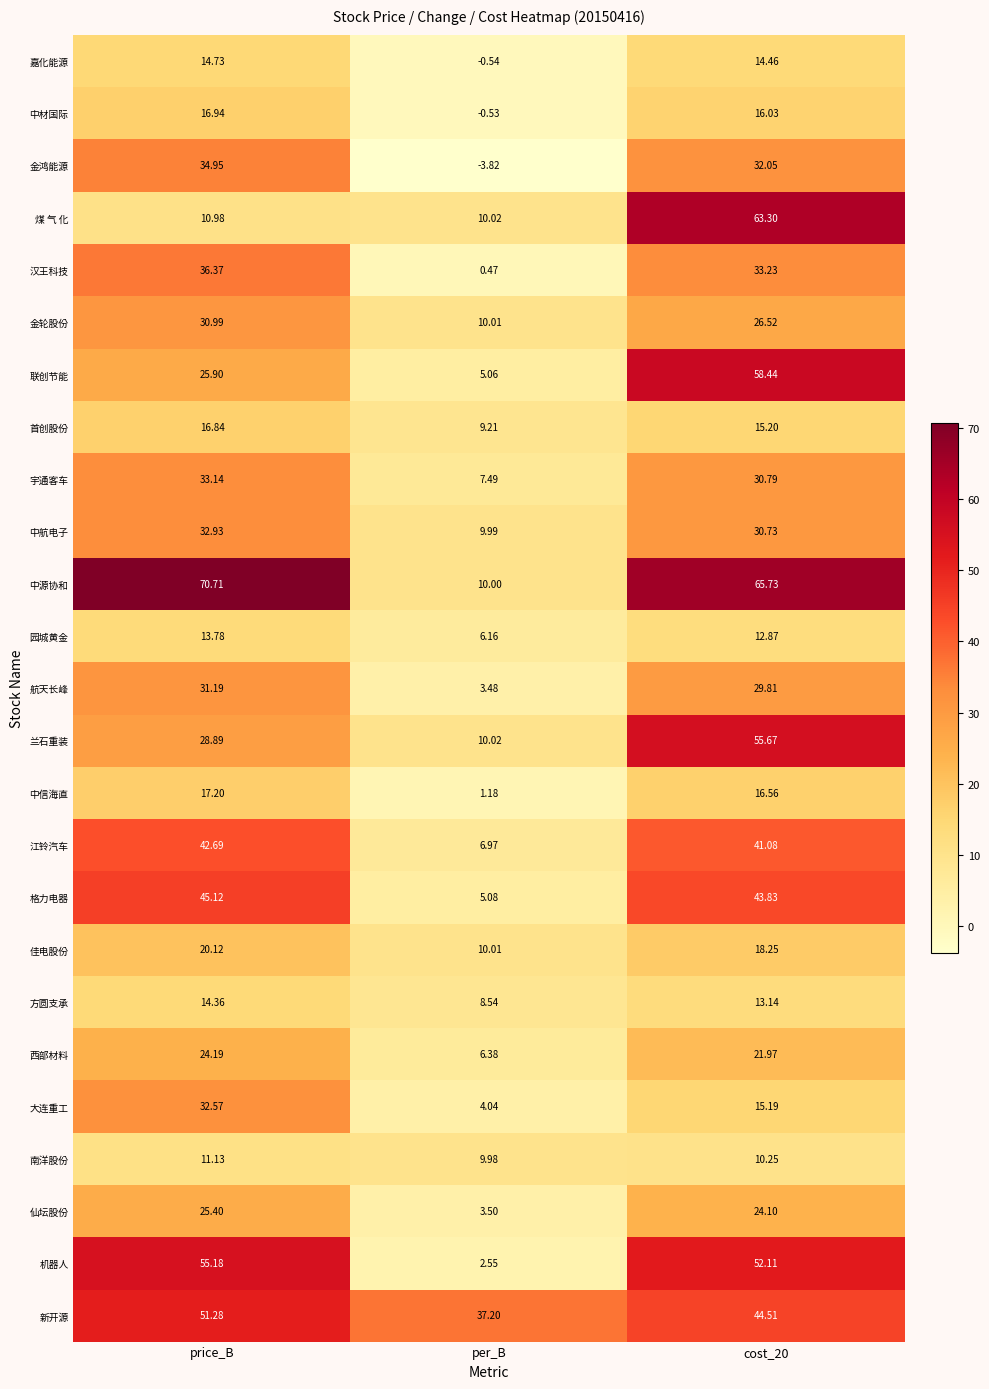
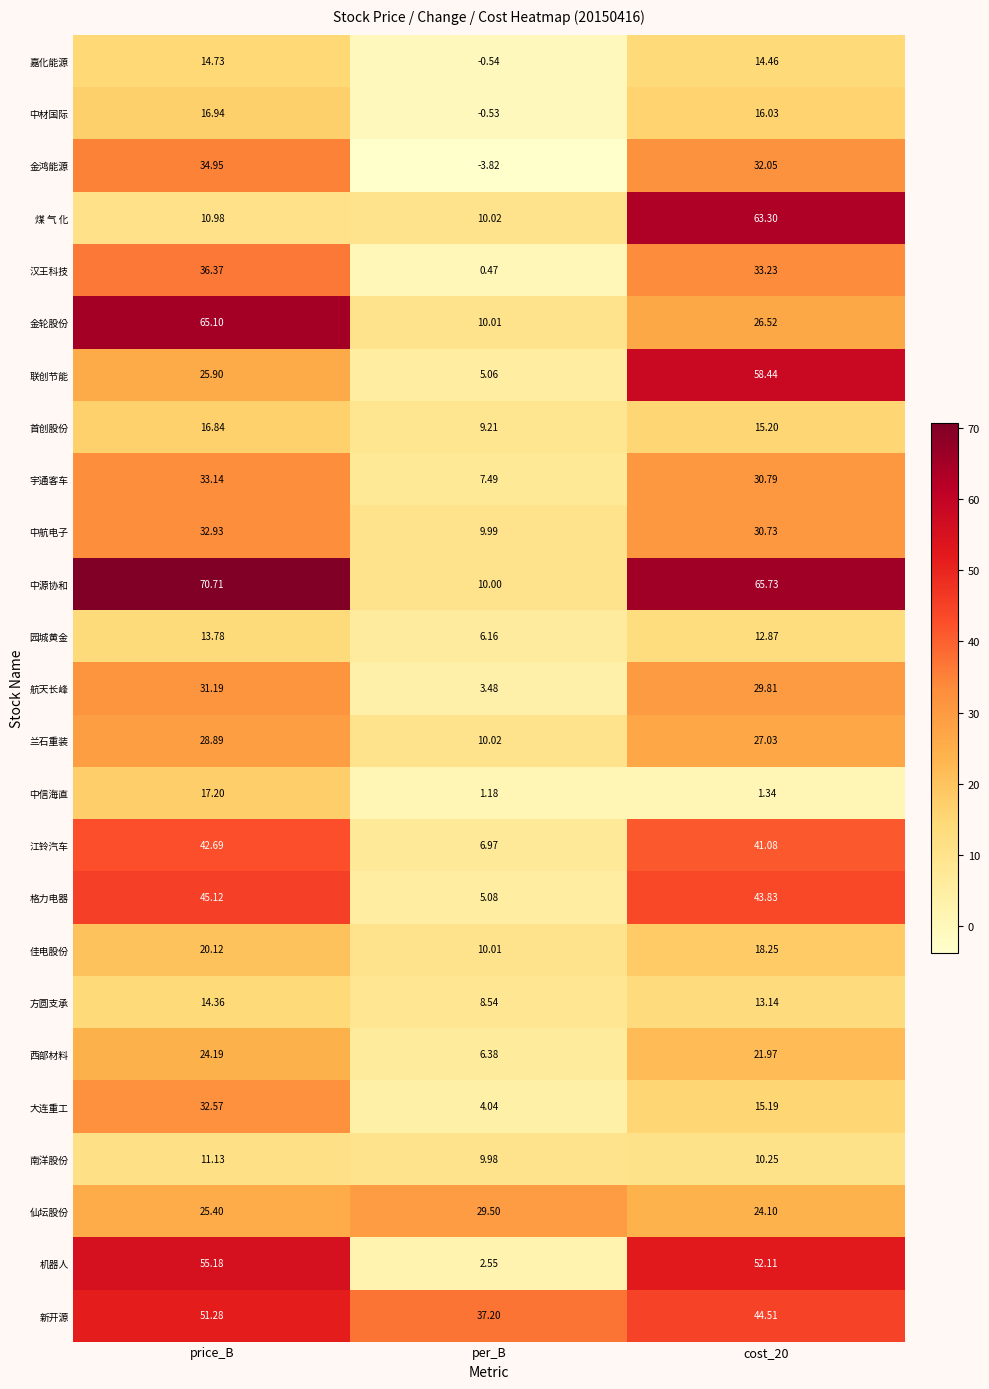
  {
    "嘉化能源": {
      "price_B": 14.73,
      "per_B": -0.54,
      "cost_20": 14.46
    },
    "中材国际": {
      "price_B": 16.94,
      "per_B": -0.53,
      "cost_20": 16.03
    },
    "金鸿能源": {
      "price_B": 34.95,
      "per_B": -3.82,
      "cost_20": 32.05
    },
    "煤 气 化": {
      "price_B": 10.98,
      "per_B": 10.02,
      "cost_20": 63.30
    },
    "汉王科技": {
      "price_B": 36.37,
      "per_B": 0.47,
      "cost_20": 33.23
    },
    "金轮股份": {
-     "price_B": 30.99,
+     "price_B": 65.10,
      "per_B": 10.01,
      "cost_20": 26.52
    },
    "联创节能": {
      "price_B": 25.90,
      "per_B": 5.06,
      "cost_20": 58.44
    },
    "首创股份": {
      "price_B": 16.84,
      "per_B": 9.21,
      "cost_20": 15.20
    },
    "宇通客车": {
      "price_B": 33.14,
      "per_B": 7.49,
      "cost_20": 30.79
    },
    "中航电子": {
      "price_B": 32.93,
      "per_B": 9.99,
      "cost_20": 30.73
    },
    "中源协和": {
      "price_B": 70.71,
      "per_B": 10.00,
      "cost_20": 65.73
    },
    "园城黄金": {
      "price_B": 13.78,
      "per_B": 6.16,
      "cost_20": 12.87
    },
    "航天长峰": {
      "price_B": 31.19,
      "per_B": 3.48,
      "cost_20": 29.81
    },
    "兰石重装": {
      "price_B": 28.89,
      "per_B": 10.02,
-     "cost_20": 55.67
+     "cost_20": 27.03
    },
    "中信海直": {
      "price_B": 17.20,
      "per_B": 1.18,
-     "cost_20": 16.56
+     "cost_20": 1.34
    },
    "江铃汽车": {
      "price_B": 42.69,
      "per_B": 6.97,
      "cost_20": 41.08
    },
    "格力电器": {
      "price_B": 45.12,
      "per_B": 5.08,
      "cost_20": 43.83
    },
    "佳电股份": {
      "price_B": 20.12,
      "per_B": 10.01,
      "cost_20": 18.25
    },
    "方圆支承": {
      "price_B": 14.36,
      "per_B": 8.54,
      "cost_20": 13.14
    },
    "西部材料": {
      "price_B": 24.19,
      "per_B": 6.38,
      "cost_20": 21.97
    },
    "大连重工": {
      "price_B": 32.57,
      "per_B": 4.04,
      "cost_20": 15.19
    },
    "南洋股份": {
      "price_B": 11.13,
      "per_B": 9.98,
      "cost_20": 10.25
    },
    "仙坛股份": {
      "price_B": 25.40,
-     "per_B": 3.50,
+     "per_B": 29.50,
      "cost_20": 24.10
    },
    "机器人": {
      "price_B": 55.18,
      "per_B": 2.55,
      "cost_20": 52.11
    },
    "新开源": {
      "price_B": 51.28,
      "per_B": 37.20,
      "cost_20": 44.51
    }
  }
